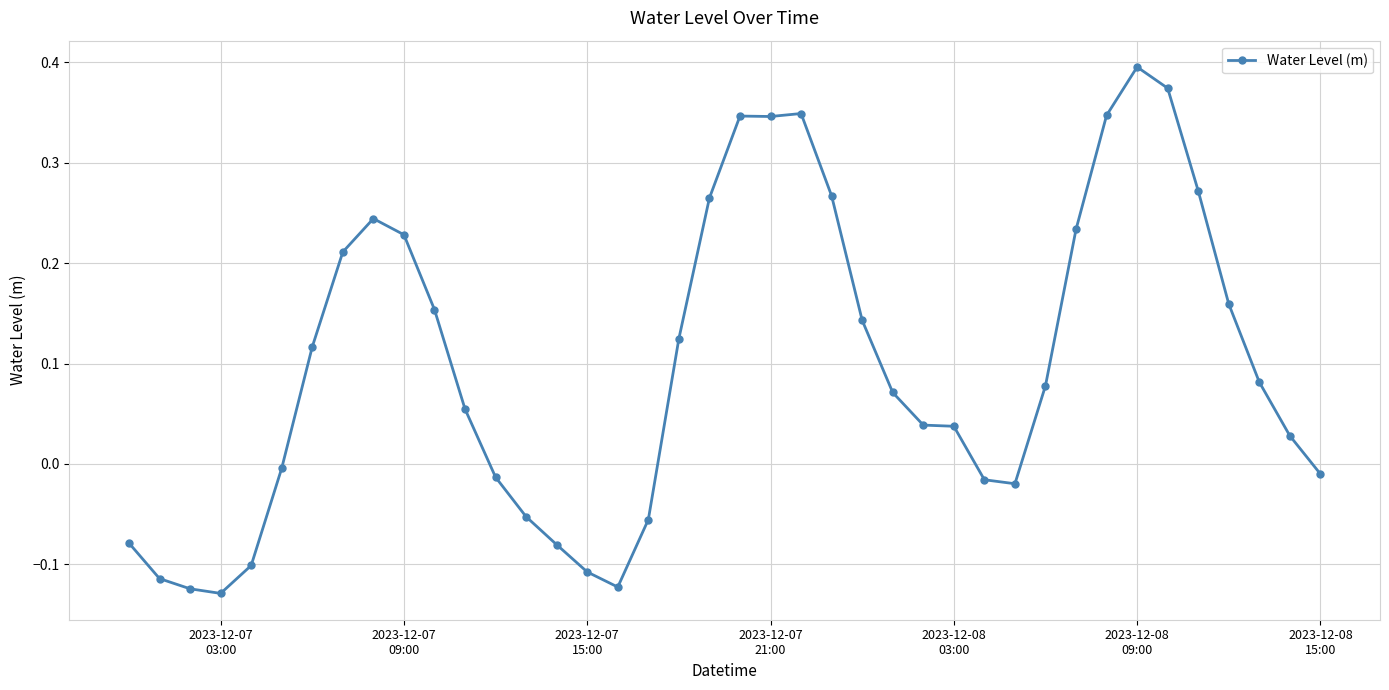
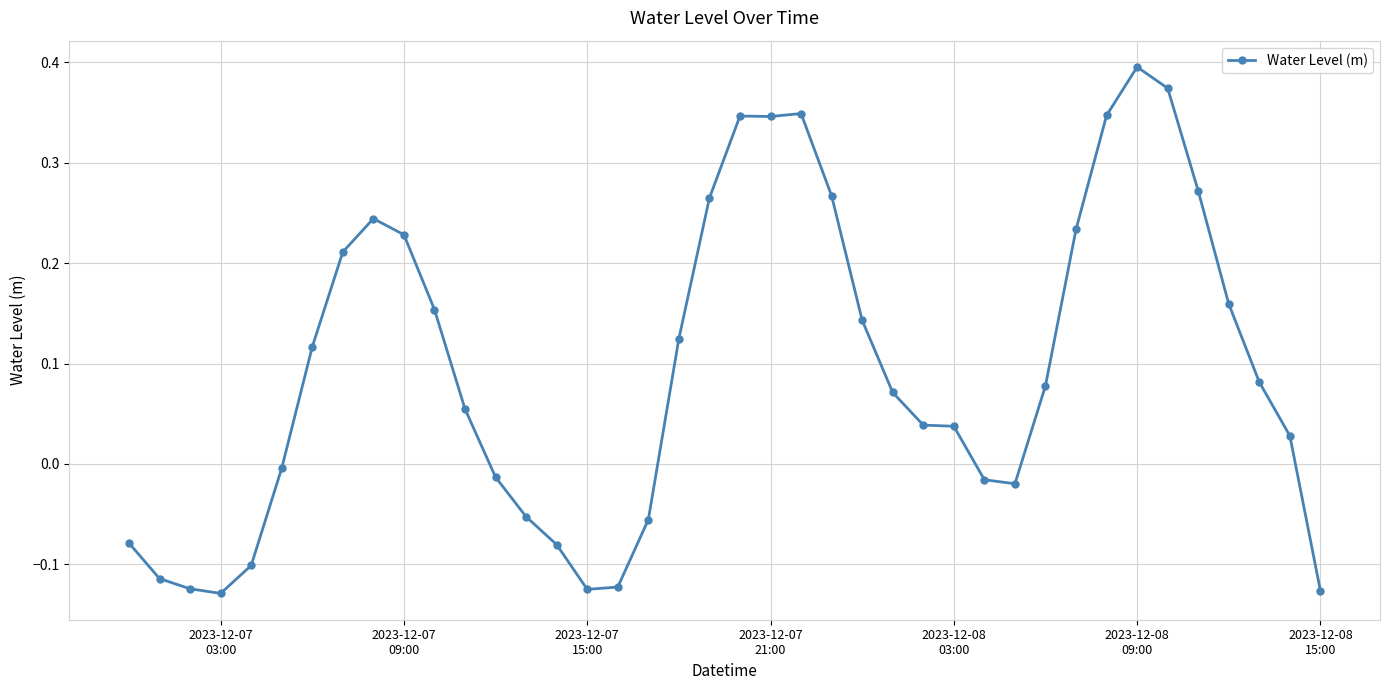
  {
    "2023-12-07 03:00": -0.129,
    "2023-12-07 09:00": 0.228,
-   "2023-12-07 15:00": -0.108,
+   "2023-12-07 15:00": -0.125,
    "2023-12-07 21:00": 0.346,
    "2023-12-08 03:00": 0.037,
    "2023-12-08 09:00": 0.395,
-   "2023-12-08 15:00": -0.010
+   "2023-12-08 15:00": -0.126
  }
